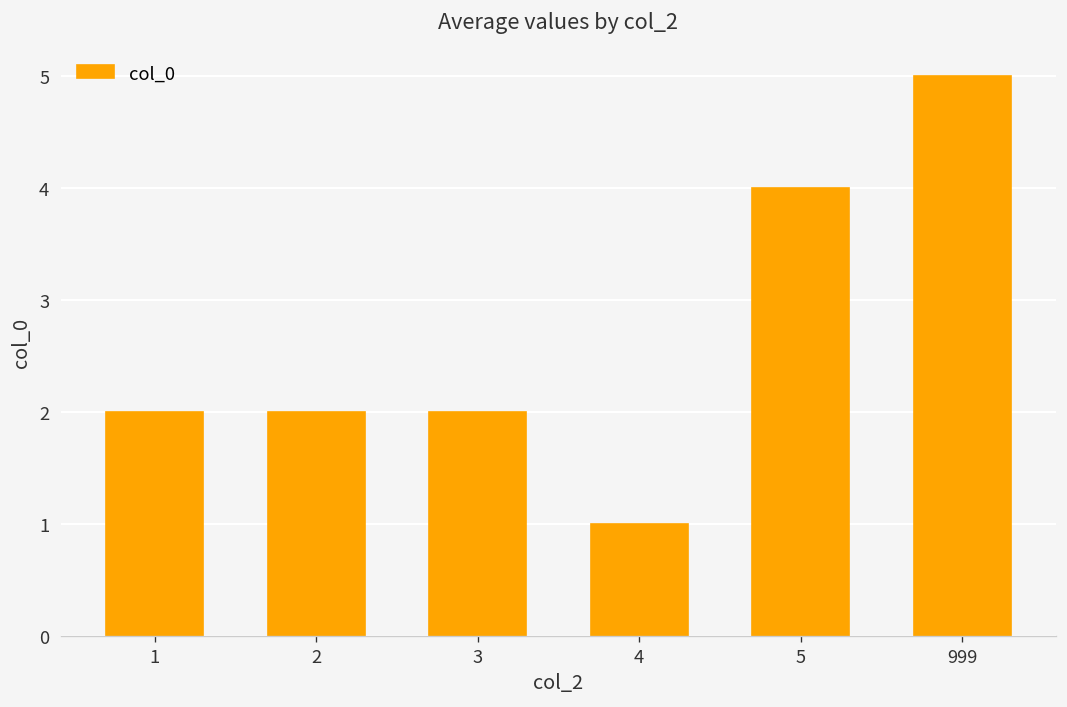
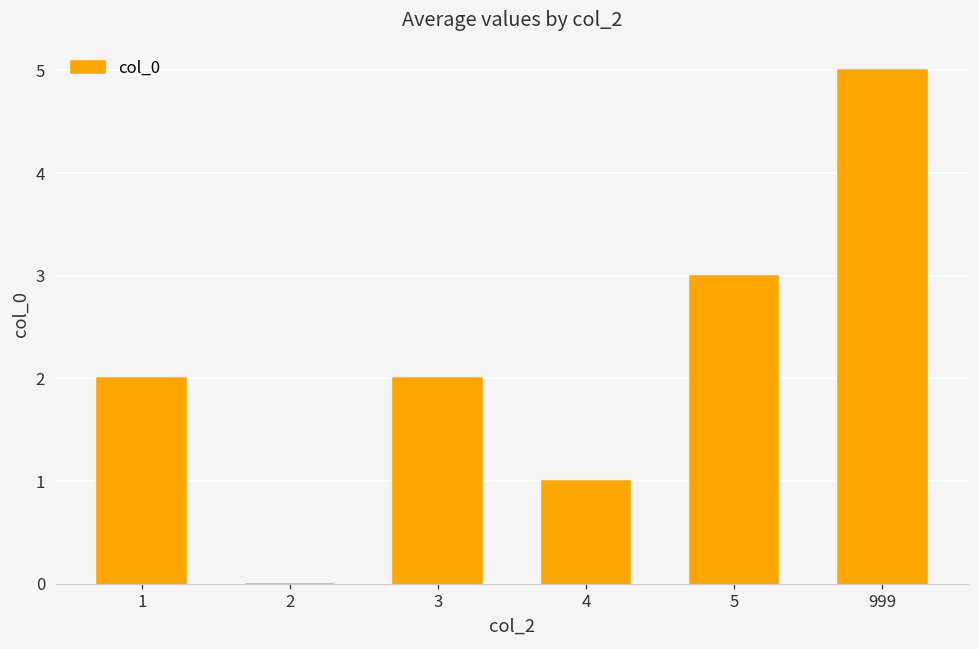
  {
    "1": 2,
-   "2": 2,
+   "2": 0,
    "3": 2,
    "4": 1,
-   "5": 4,
+   "5": 3,
    "999": 5
  }
